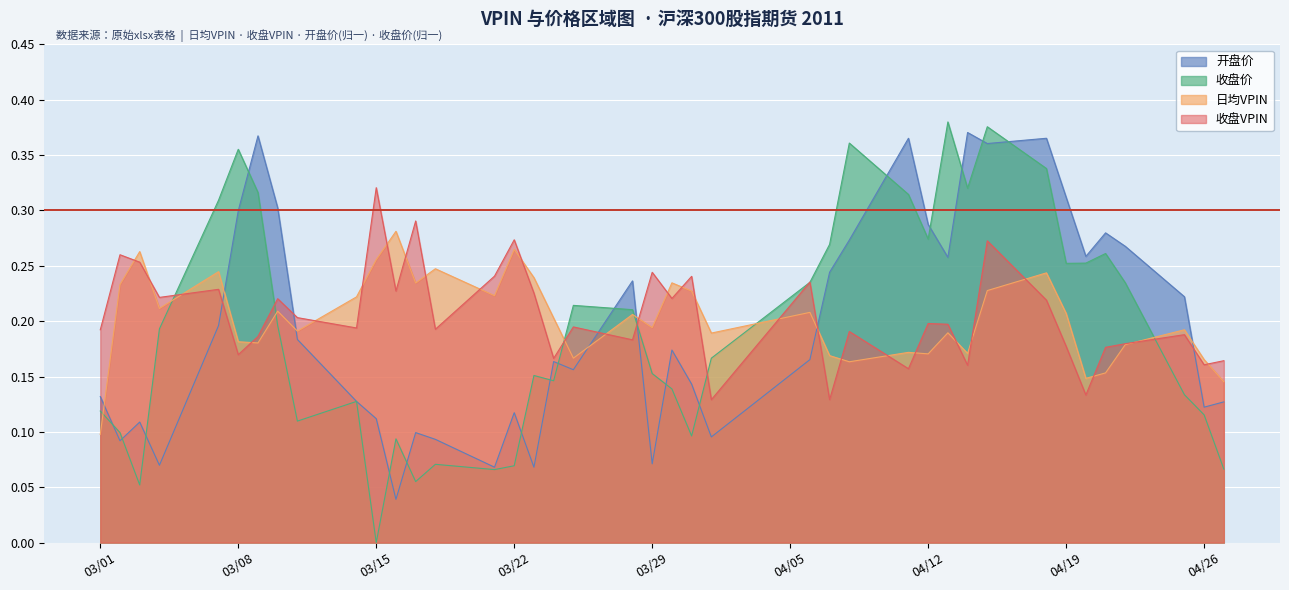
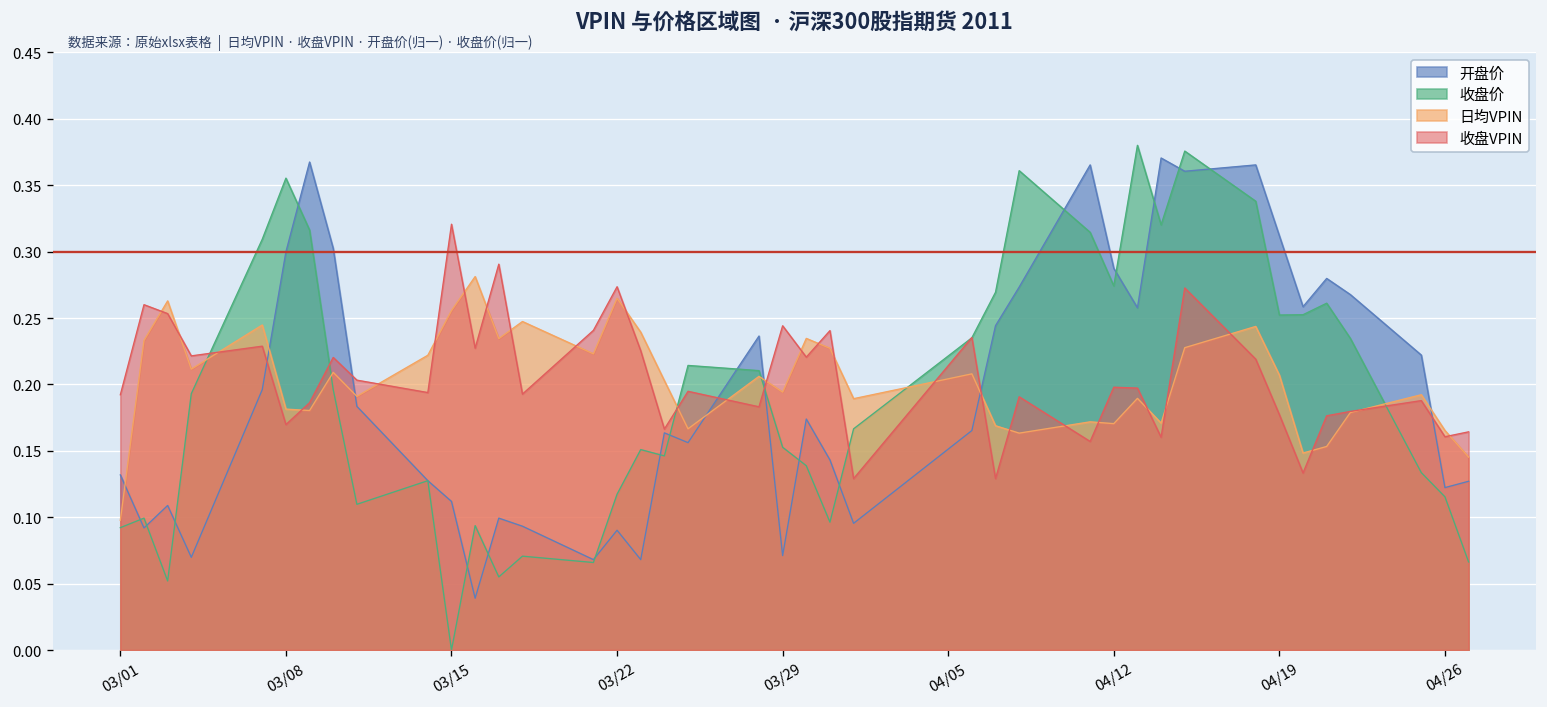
  {
    "开盘价": {
      "03/01": 0.132,
      "03/08": 0.300,
      "03/15": 0.112,
-     "03/22": 0.117,
+     "03/22": 0.090,
      "03/29": 0.071,
      "04/12": 0.287,
      "04/19": 0.312,
      "04/26": 0.122
    },
    "收盘价": {
-     "03/01": 0.119,
+     "03/01": 0.092,
      "03/08": 0.355,
      "03/15": 0.000,
-     "03/22": 0.069,
+     "03/22": 0.117,
      "03/29": 0.153,
      "04/12": 0.274,
      "04/19": 0.252,
      "04/26": 0.115
    }
  }
